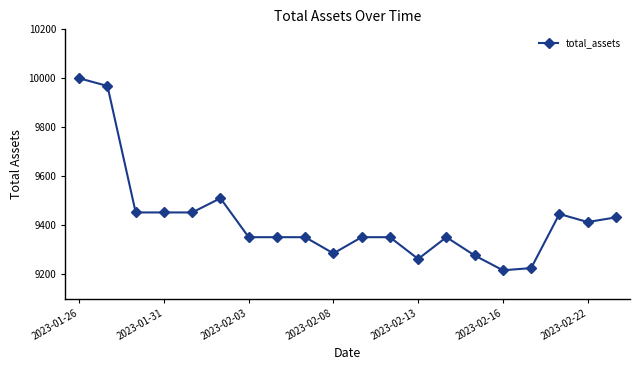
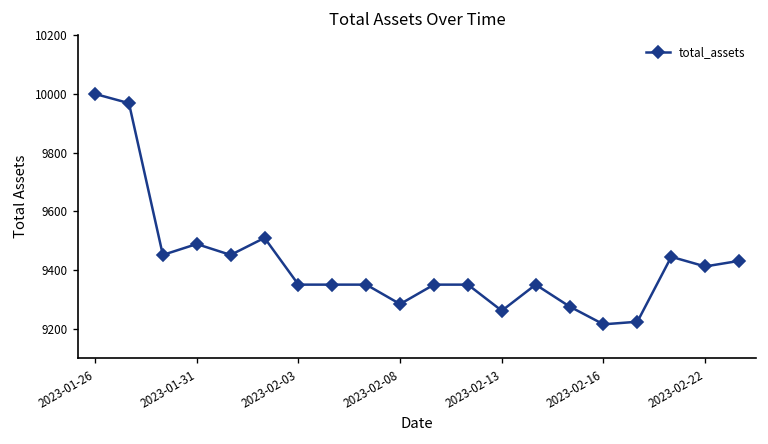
  {
    "2023-01-26": 10000,
-   "2023-01-31": 9450,
+   "2023-01-31": 9490,
    "2023-02-03": 9350,
    "2023-02-08": 9280,
    "2023-02-13": 9260,
    "2023-02-16": 9220,
    "2023-02-22": 9410
  }
